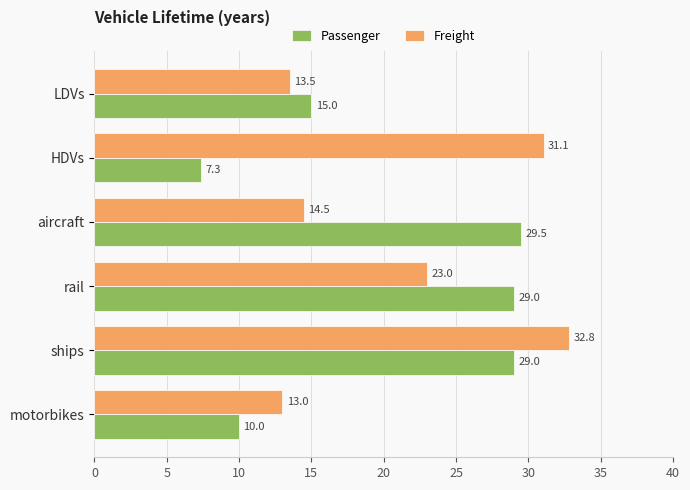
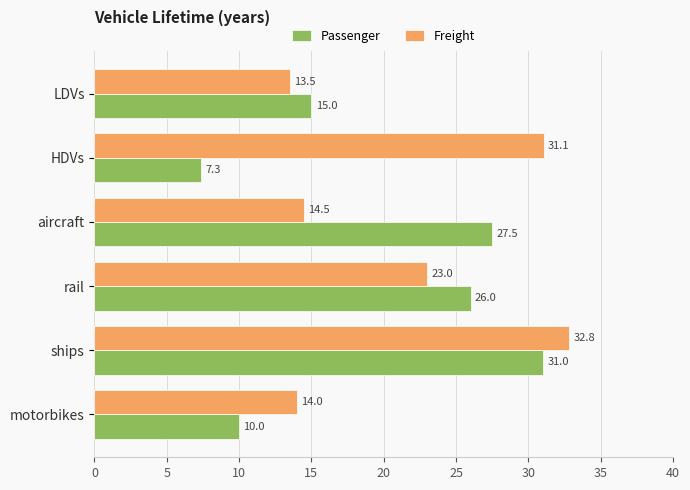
  {
    "Passenger": {
      "LDVs": 15.0,
      "HDVs": 7.3,
-     "aircraft": 29.5,
-     "rail": 29.0,
-     "ships": 29.0,
+     "aircraft": 27.5,
+     "rail": 26.0,
+     "ships": 31.0,
      "motorbikes": 10.0
    },
    "Freight": {
      "LDVs": 13.5,
      "HDVs": 31.1,
      "aircraft": 14.5,
      "rail": 23.0,
      "ships": 32.8,
-     "motorbikes": 13.0
+     "motorbikes": 14.0
    }
  }
